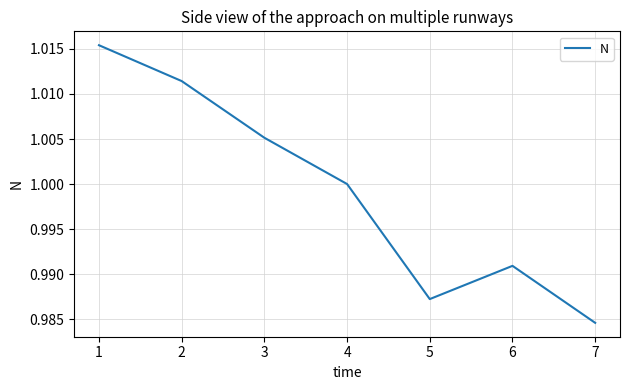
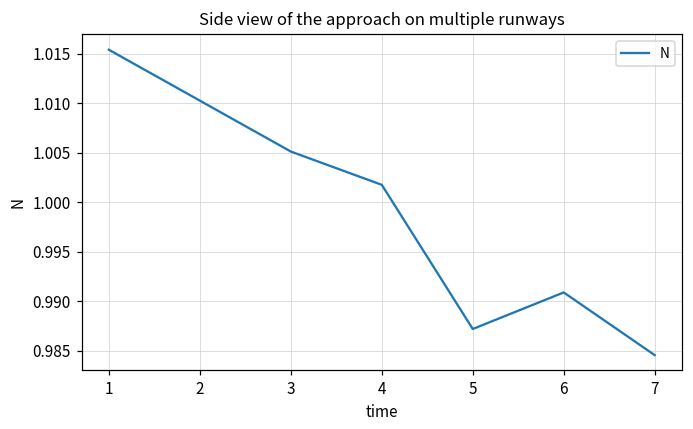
  {
    "1": 1.015,
-   "2": 1.011,
+   "2": 1.010,
    "3": 1.005,
-   "4": 1.000,
+   "4": 1.002,
    "5": 0.987,
    "6": 0.991,
    "7": 0.985
  }
